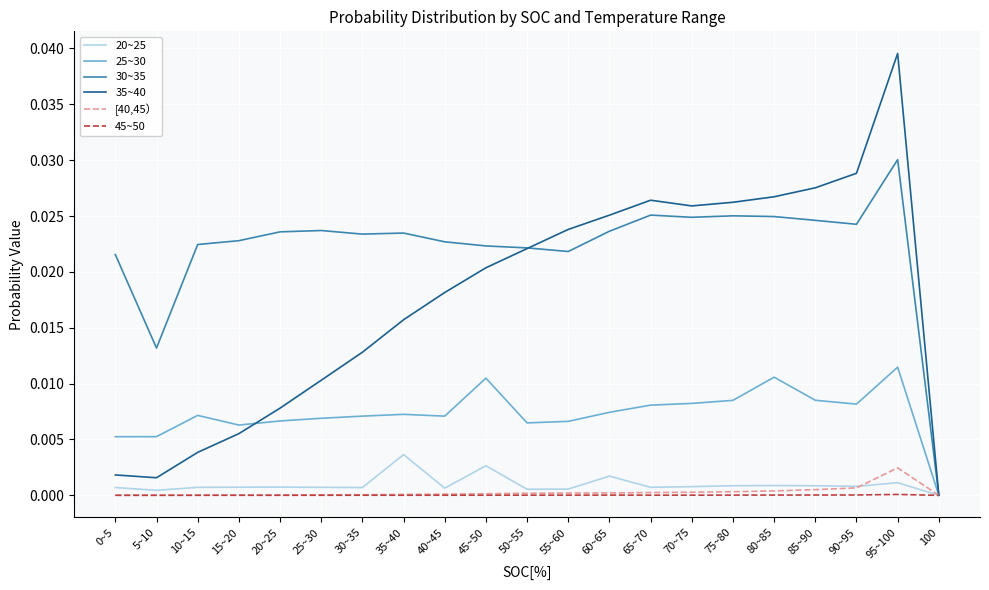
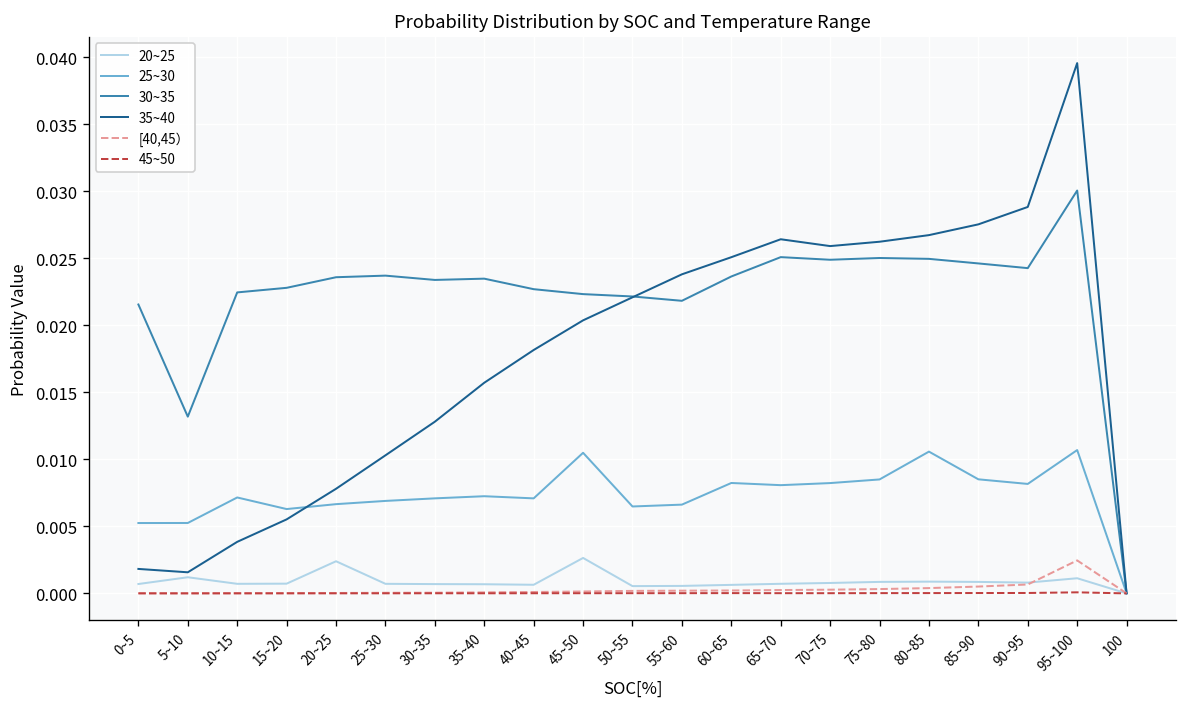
  {
    "20~25": {
      "0~5": 0.0007,
-     "5~10": 0.0004,
+     "5~10": 0.0012,
      "10~15": 0.0007,
      "15~20": 0.0007,
-     "20~25": 0.0007,
+     "20~25": 0.0024,
      "25~30": 0.0007,
      "30~35": 0.0007,
-     "35~40": 0.0036,
+     "35~40": 0.0007,
      "40~45": 0.0006,
      "45~50": 0.0026,
      "50~55": 0.0005,
      "55~60": 0.0006,
-     "60~65": 0.0017,
+     "60~65": 0.0006,
      "65~70": 0.0007,
      "70~75": 0.0008,
      "75~80": 0.0009,
      "80~85": 0.0009,
      "85~90": 0.0009,
      "95~100": 0.0011
    },
    "25~30": {
      "0~5": 0.0052,
      "5~10": 0.0053,
      "10~15": 0.0072,
      "15~20": 0.0063,
      "20~25": 0.0067,
      "25~30": 0.0069,
      "30~35": 0.0071,
      "35~40": 0.0072,
      "40~45": 0.0071,
      "45~50": 0.0105,
      "50~55": 0.0065,
      "55~60": 0.0066,
-     "60~65": 0.0074,
+     "60~65": 0.0082,
      "65~70": 0.0081,
      "70~75": 0.0082,
      "75~80": 0.0085,
      "80~85": 0.0106,
      "85~90": 0.0085,
      "90~95": 0.0082,
-     "95~100": 0.0115
+     "95~100": 0.0107
    },
    "[40,45）": {
      "65~70": 0.0003,
      "70~75": 0.0003,
      "75~80": 0.0003,
      "80~85": 0.0004,
      "85~90": 0.0005,
      "95~100": 0.0025
    },
    "45~50": {
      "65~70": 0.0000,
      "70~75": 0.0000,
      "75~80": 0.0000,
      "80~85": 0.0000,
      "85~90": 0.0000,
      "90~95": 0.0000,
      "95~100": 0.0001
    }
  }
